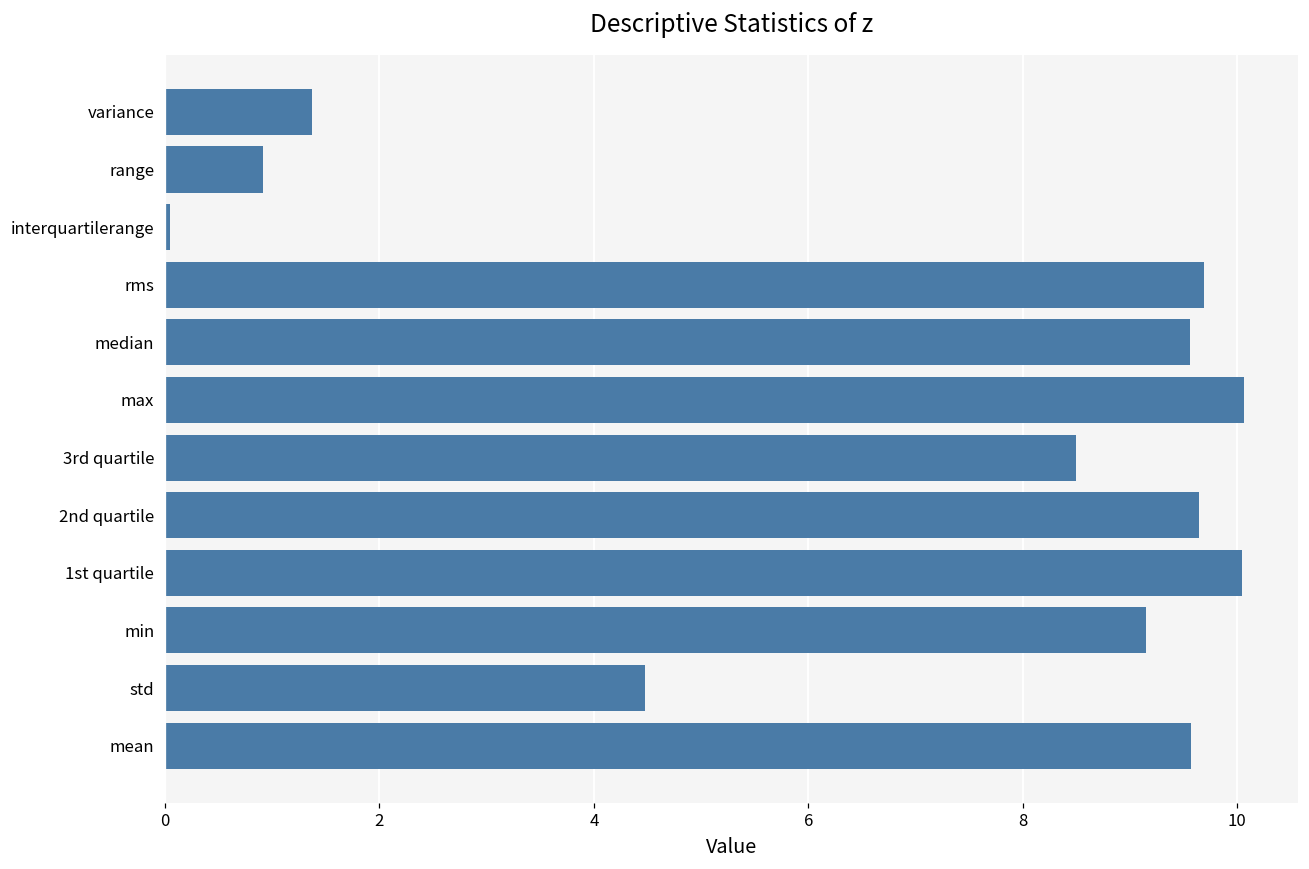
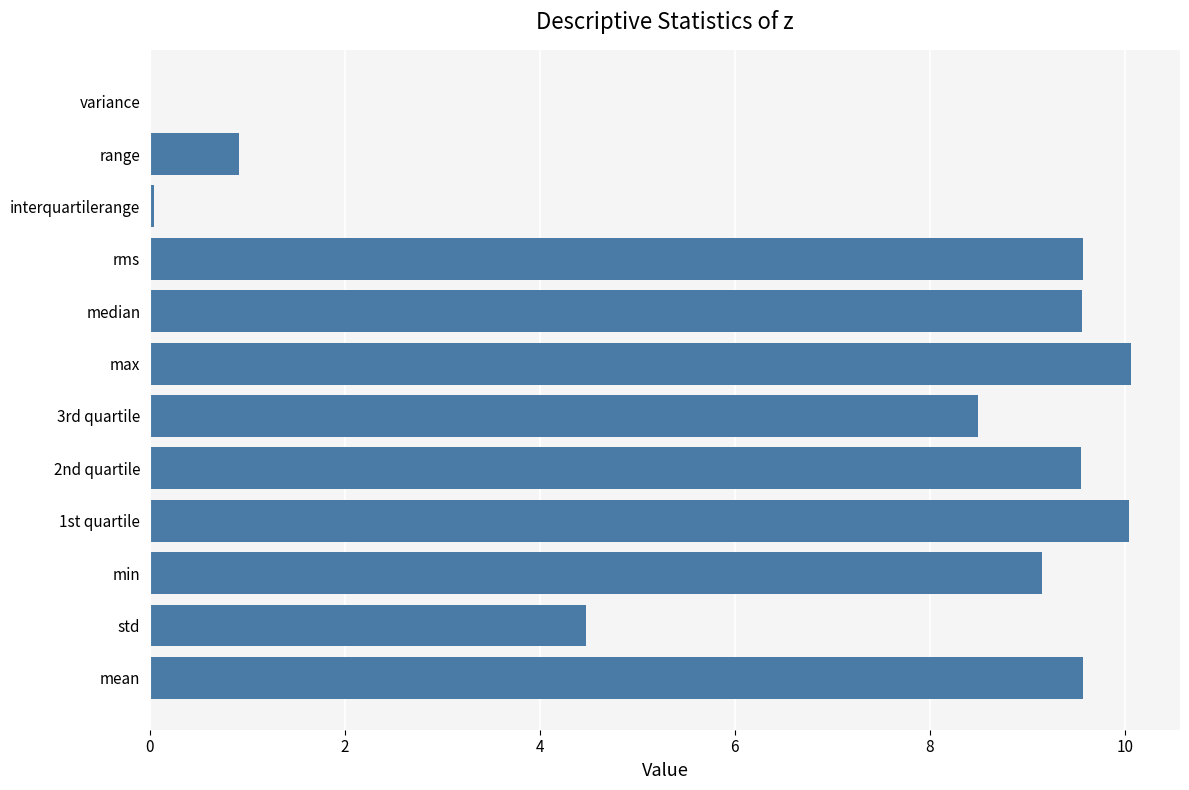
  {
-   "variance": 1.4,
+   "variance": 0.0,
    "range": 0.9,
    "interquartilerange": 0.0,
-   "rms": 9.7,
+   "rms": 9.6,
    "median": 9.6,
    "max": 10.1,
    "3rd quartile": 8.5,
-   "2nd quartile": 9.64,
+   "2nd quartile": 9.55,
    "1st quartile": 10.0,
    "min": 9.2,
    "std": 4.5,
    "mean": 9.6
  }
